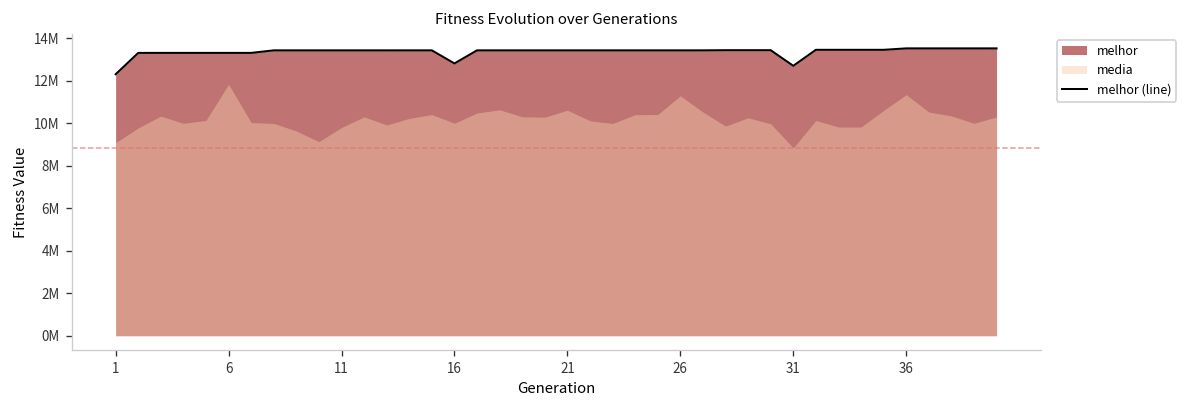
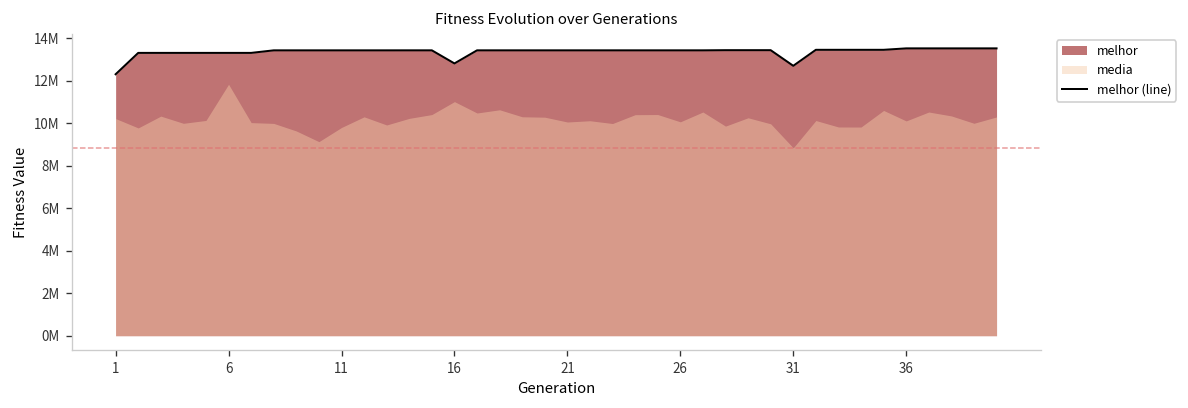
  {
    "melhor": {
      "1": 12300000,
      "6": 13300000,
      "11": 13400000,
      "16": 12800000,
      "21": 13400000,
      "26": 13400000,
      "31": 12700000,
      "36": 13500000
    },
    "media": {
-     "1": 9100000,
+     "1": 10200000,
      "6": 11800000,
      "11": 9800000,
-     "16": 10000000,
-     "21": 10600000,
-     "26": 11300000,
+     "16": 11000000,
+     "21": 10100000,
+     "26": 10100000,
      "31": 8800000,
-     "36": 11300000
+     "36": 10100000
    }
  }
